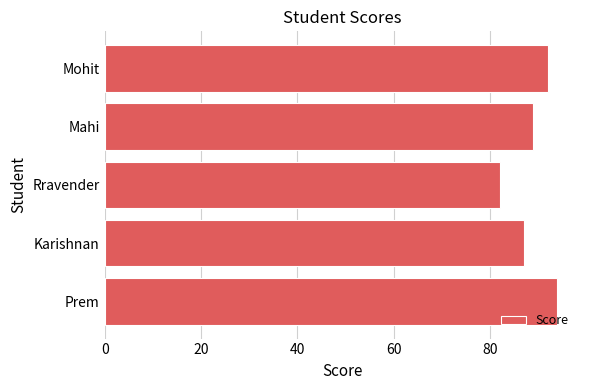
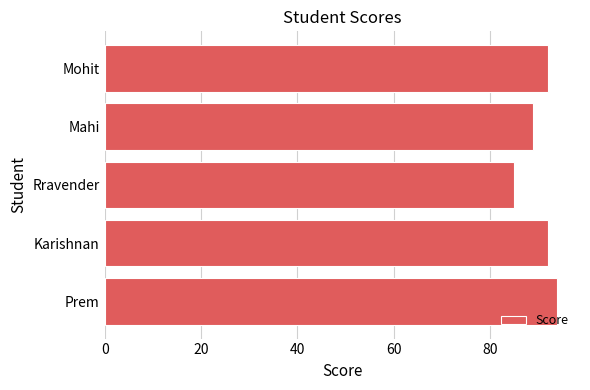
  {
    "Mohit": 92,
    "Mahi": 89,
-   "Rravender": 82,
-   "Karishnan": 87,
+   "Rravender": 85,
+   "Karishnan": 92,
    "Prem": 94
  }
